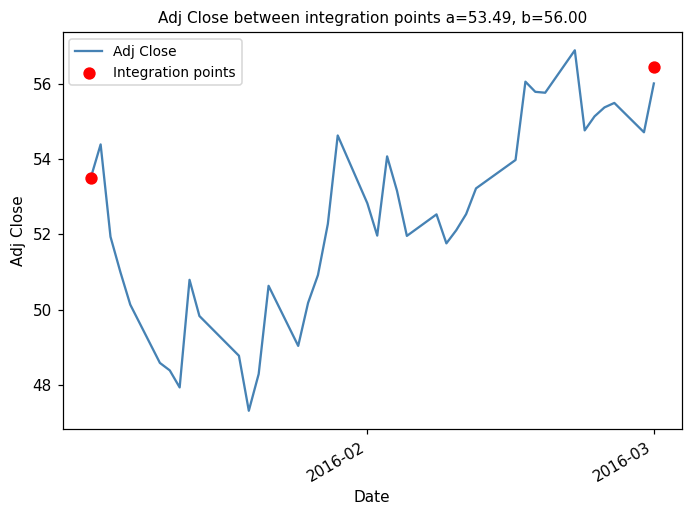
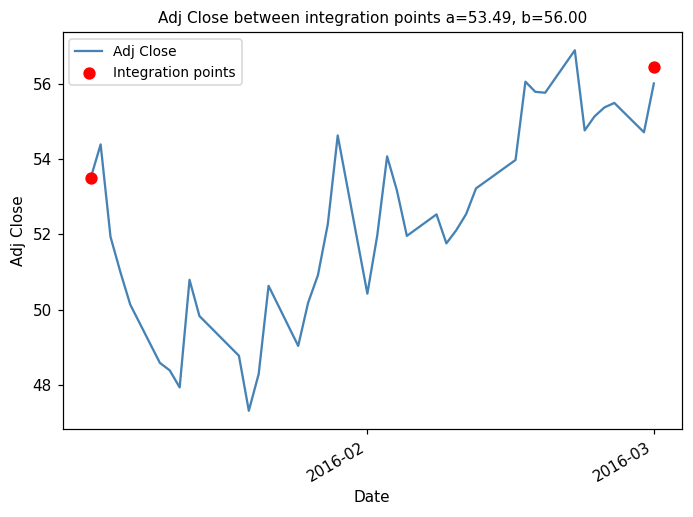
  {
    "Adj Close": {
-     "2016-02": 52.8,
+     "2016-02": 50.4,
      "2016-03": 56.0
    }
  }
